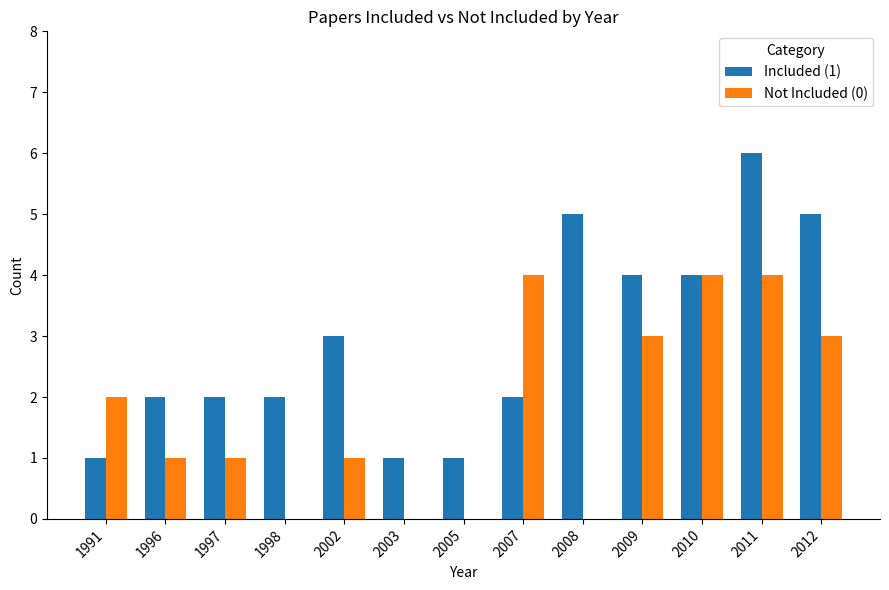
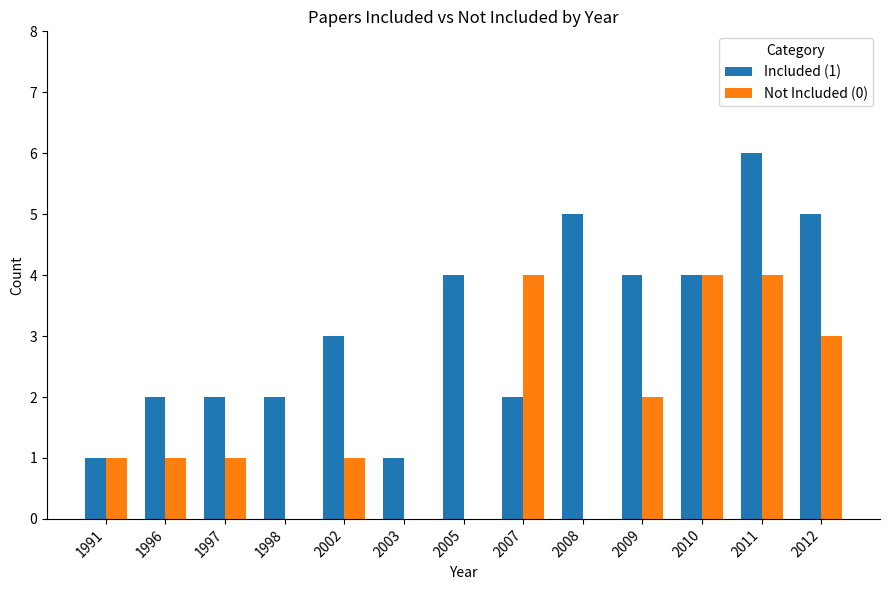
  {
    "Included (1)": {
      "1991": 1,
      "1996": 2,
      "1997": 2,
      "1998": 2,
      "2002": 3,
      "2003": 1,
-     "2005": 1,
+     "2005": 4,
      "2007": 2,
      "2008": 5,
      "2009": 4,
      "2010": 4,
      "2011": 6,
      "2012": 5
    },
    "Not Included (0)": {
-     "1991": 2,
+     "1991": 1,
      "1996": 1,
      "1997": 1,
      "1998": 0,
      "2002": 1,
      "2003": 0,
      "2005": 0,
      "2007": 4,
      "2008": 0,
-     "2009": 3,
+     "2009": 2,
      "2010": 4,
      "2011": 4,
      "2012": 3
    }
  }
